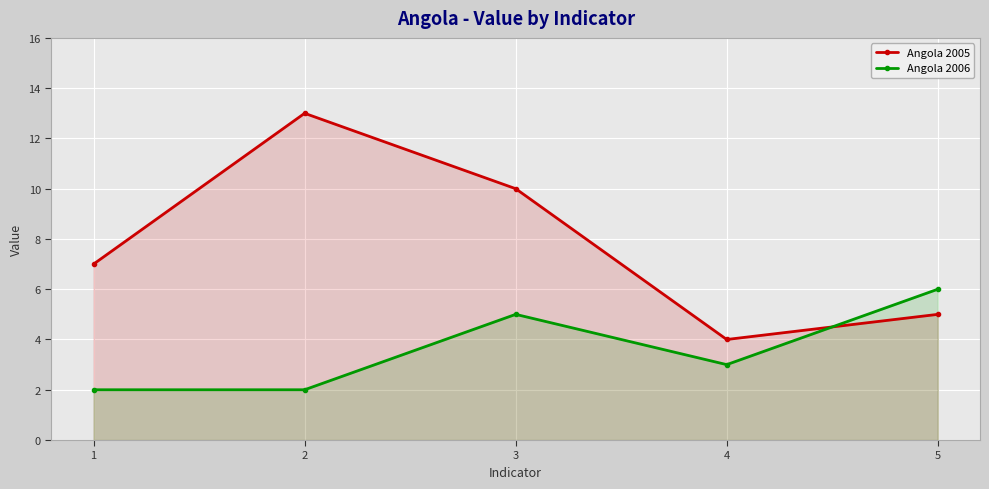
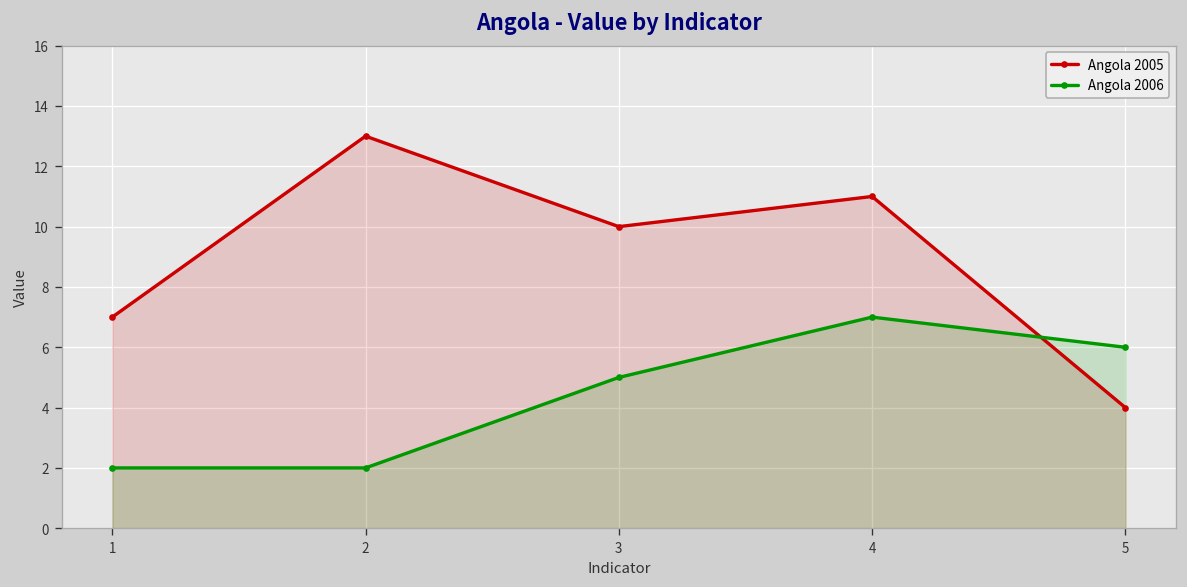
  {
    "Angola 2005": {
      "1": 7,
      "2": 13,
      "3": 10,
-     "4": 4,
-     "5": 5
+     "4": 11,
+     "5": 4
    },
    "Angola 2006": {
      "1": 2,
      "2": 2,
      "3": 5,
-     "4": 3,
+     "4": 7,
      "5": 6
    }
  }
